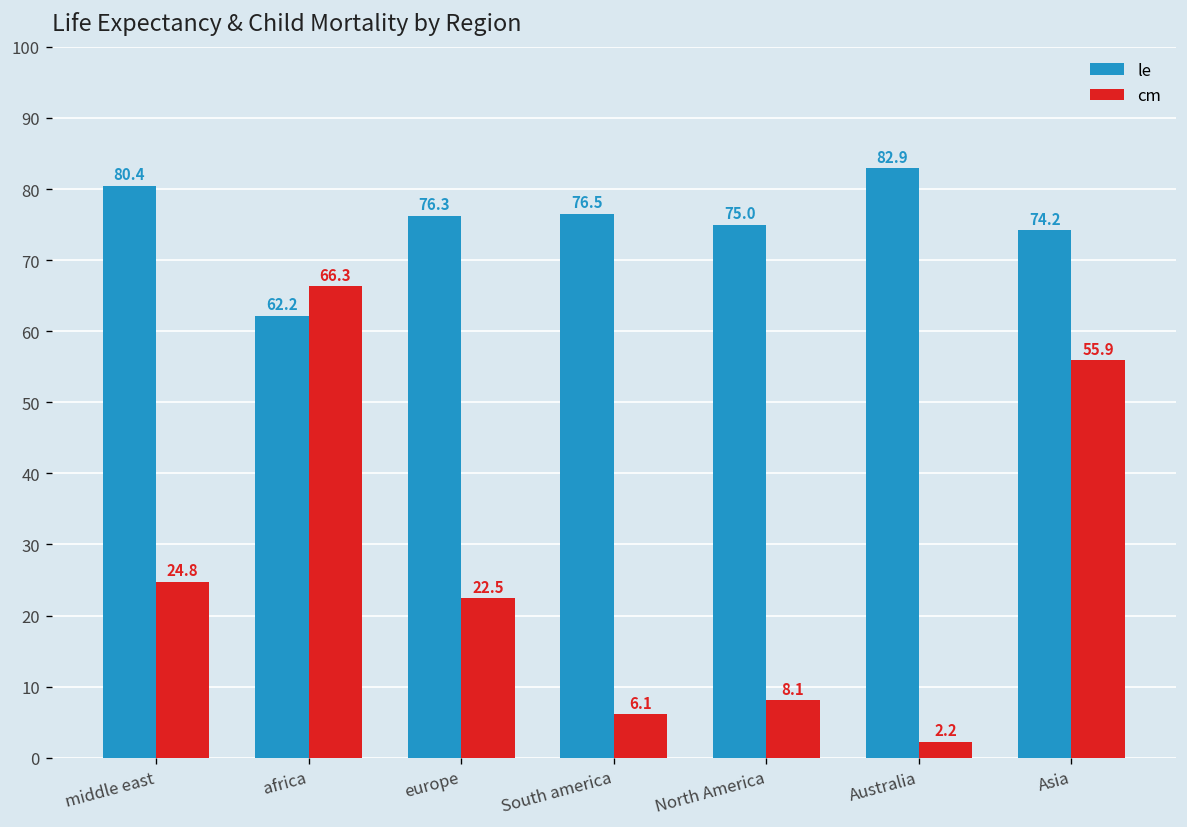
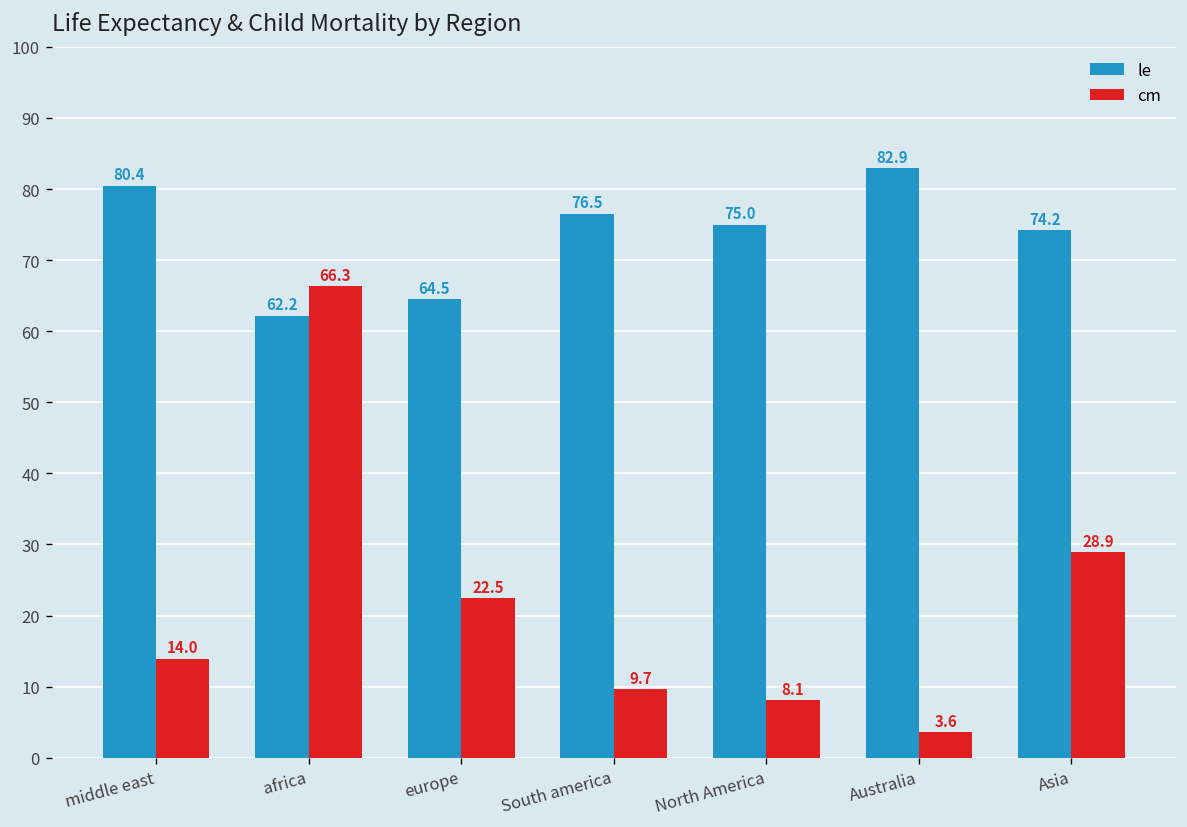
  {
    "le": {
      "middle east": 80.4,
      "africa": 62.2,
-     "europe": 76.3,
+     "europe": 64.5,
      "South america": 76.5,
      "North America": 75.0,
      "Australia": 82.9,
      "Asia": 74.2
    },
    "cm": {
-     "middle east": 24.8,
+     "middle east": 14.0,
      "africa": 66.3,
      "europe": 22.5,
-     "South america": 6.1,
+     "South america": 9.7,
      "North America": 8.1,
-     "Australia": 2.2,
-     "Asia": 55.9
+     "Australia": 3.6,
+     "Asia": 28.9
    }
  }
